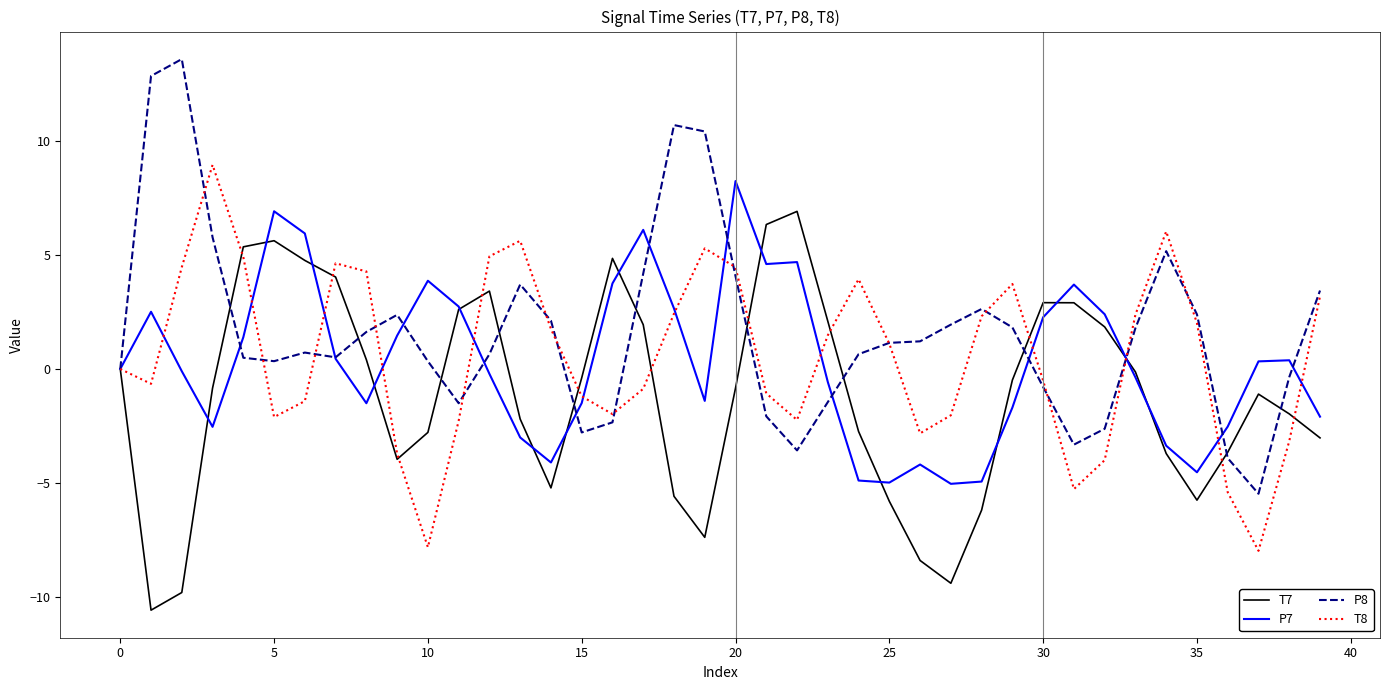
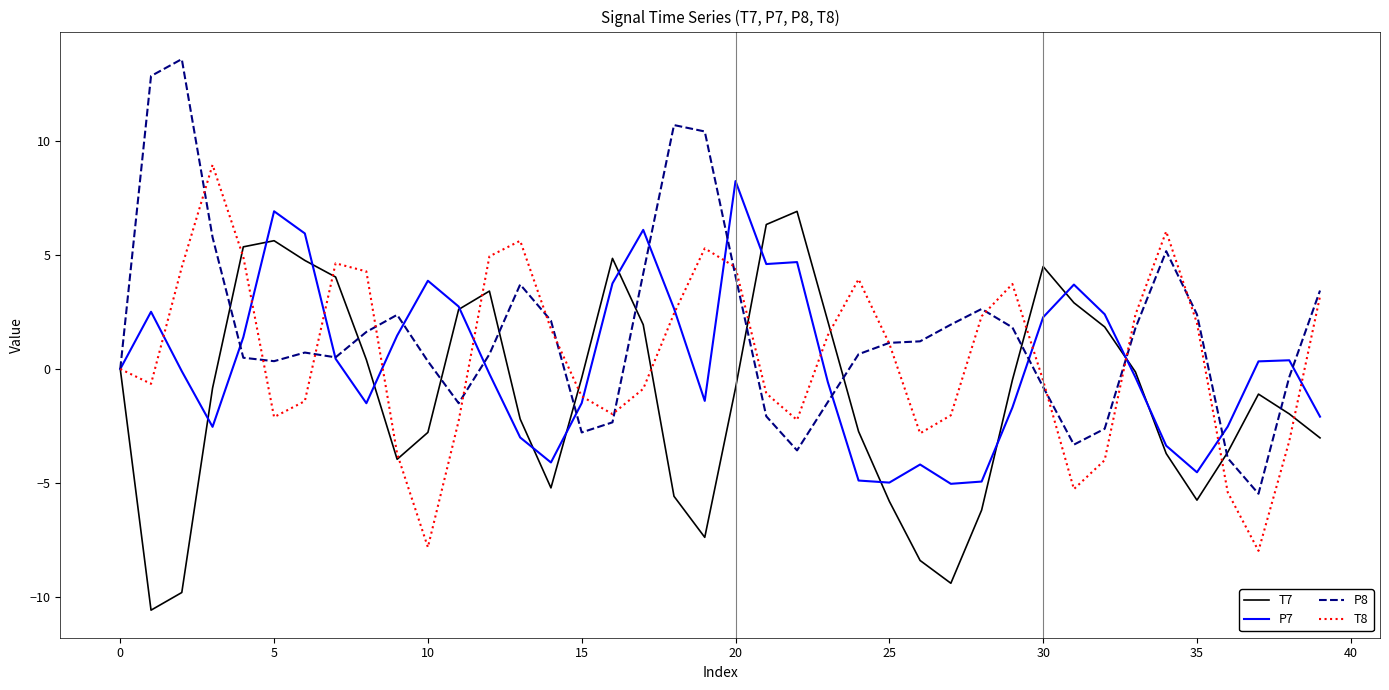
  {
    "T7": {
      "5": 5.6,
      "10": -2.8,
      "15": -0.4,
      "20": -0.8,
      "25": -5.8,
-     "30": 2.9,
+     "30": 4.5,
      "35": -5.7
    },
    "P7": {
      "5": 6.9,
      "10": 3.9,
      "15": -1.5,
      "20": 8.2,
      "25": -5.0,
      "30": 2.3,
      "35": -4.5
    },
    "P8": {
      "5": 0.3,
      "10": 0.3,
      "15": -2.8,
      "20": 4.1,
      "30": -0.8,
      "35": 2.4
    },
    "T8": {
      "5": -2.1,
      "10": -7.8,
      "15": -1.2,
      "20": 4.5,
      "30": -0.5,
      "35": 2.0
    }
  }
